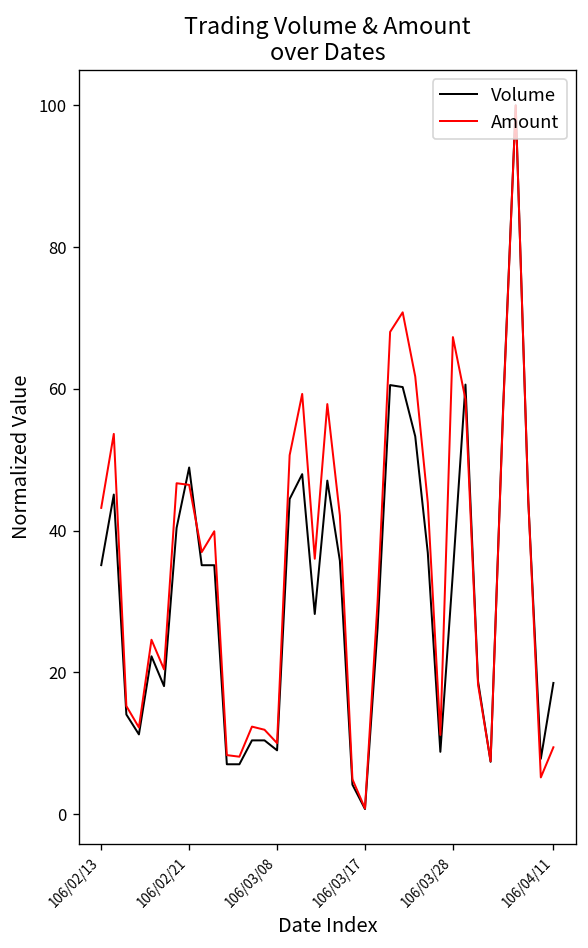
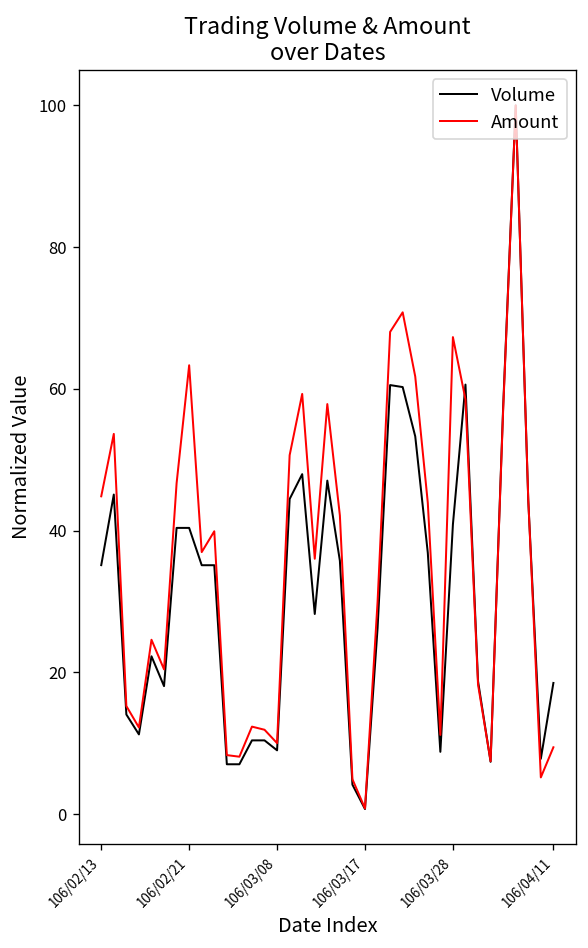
  {
    "Volume": {
      "106/02/13": 35,
-     "106/02/21": 49,
+     "106/02/21": 40,
      "106/03/08": 9,
-     "106/03/28": 34,
+     "106/03/28": 41,
      "106/04/11": 18
    },
    "Amount": {
-     "106/02/13": 43,
-     "106/02/21": 46,
+     "106/02/13": 45,
+     "106/02/21": 63,
      "106/03/08": 10,
      "106/03/28": 67,
      "106/04/11": 9
    }
  }
